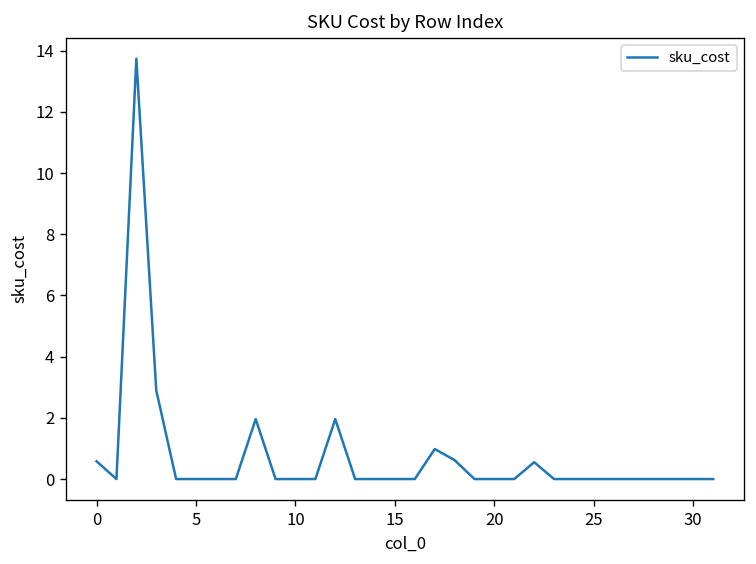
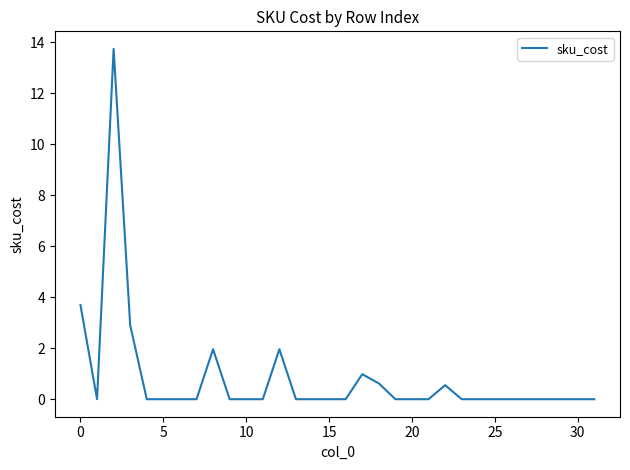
  {
-   "0": 0.6,
+   "0": 3.7,
    "5": 0.0,
    "10": 0.0,
    "15": 0.0,
    "20": 0.0,
    "25": 0.0,
    "30": 0.0
  }
